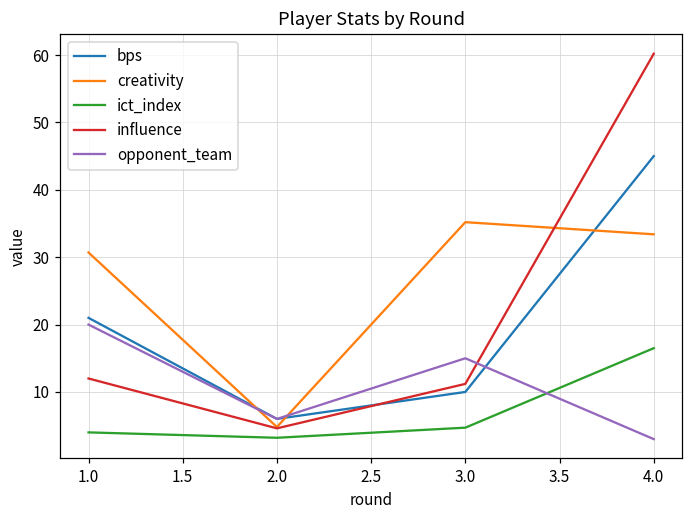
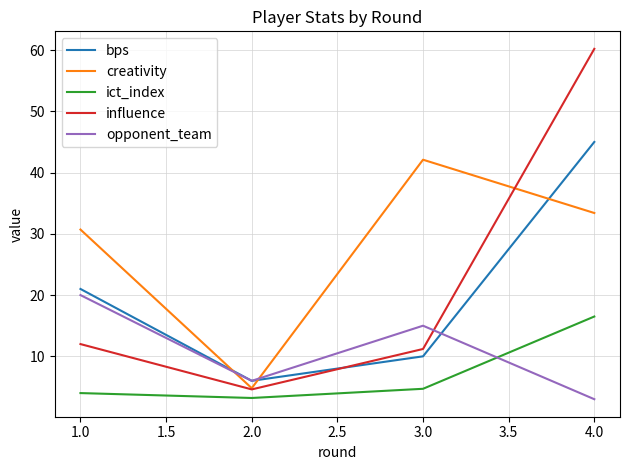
  {
    "bps": {
      "1.0": 21,
      "3.0": 10,
      "4.0": 45
    },
    "creativity": {
      "1.0": 31,
-     "3.0": 35,
+     "3.0": 42,
      "4.0": 33
    },
    "ict_index": {
      "1.0": 4,
      "2.0": 3,
      "3.0": 5,
      "4.0": 17
    },
    "influence": {
      "1.0": 12,
      "3.0": 11,
      "4.0": 60
    },
    "opponent_team": {
      "1.0": 20,
      "3.0": 15,
      "4.0": 3
    }
  }
